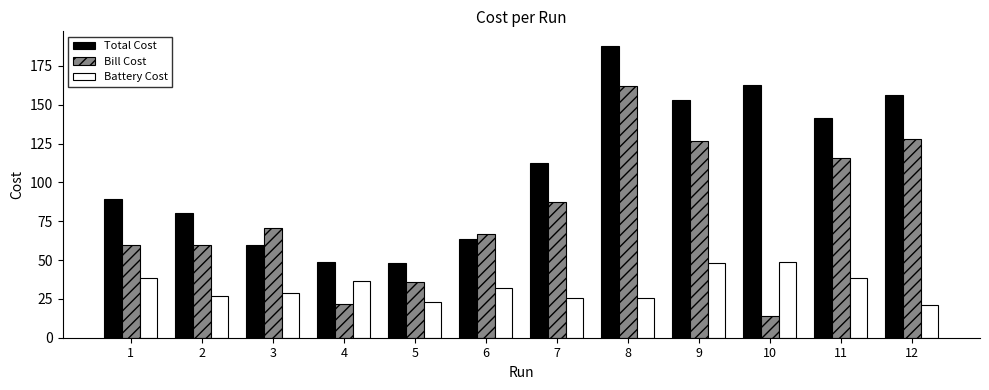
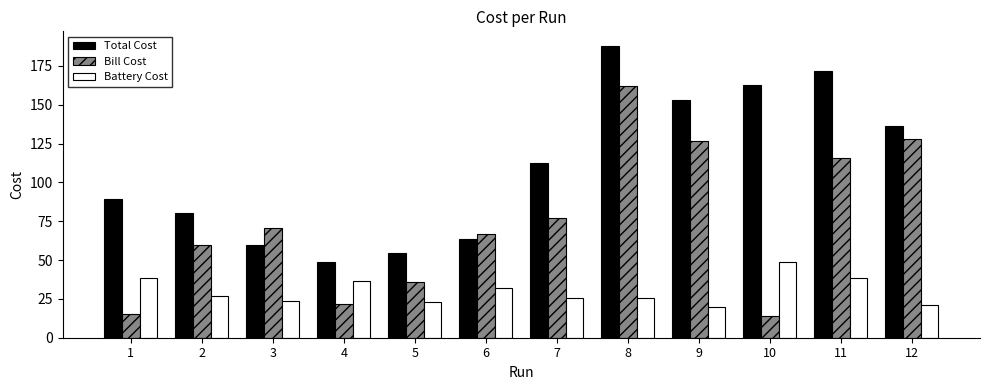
  {
    "Total Cost": {
      "1": 89,
      "2": 80,
      "3": 60,
      "4": 49,
-     "5": 48,
+     "5": 54,
      "6": 63,
      "7": 113,
      "8": 188,
      "9": 153,
      "10": 163,
-     "11": 142,
-     "12": 156
+     "11": 172,
+     "12": 137
    },
    "Bill Cost": {
-     "1": 60,
+     "1": 15,
      "2": 60,
      "3": 71,
      "4": 21,
      "5": 36,
      "6": 67,
-     "7": 87,
+     "7": 77,
      "8": 162,
      "9": 127,
      "10": 14,
      "11": 116,
      "12": 128
    },
    "Battery Cost": {
      "1": 39,
      "2": 27,
-     "3": 29,
+     "3": 24,
      "4": 36,
      "5": 23,
      "6": 32,
      "7": 25,
      "8": 26,
-     "9": 48,
+     "9": 20,
      "10": 49,
      "11": 39,
      "12": 21
    }
  }
